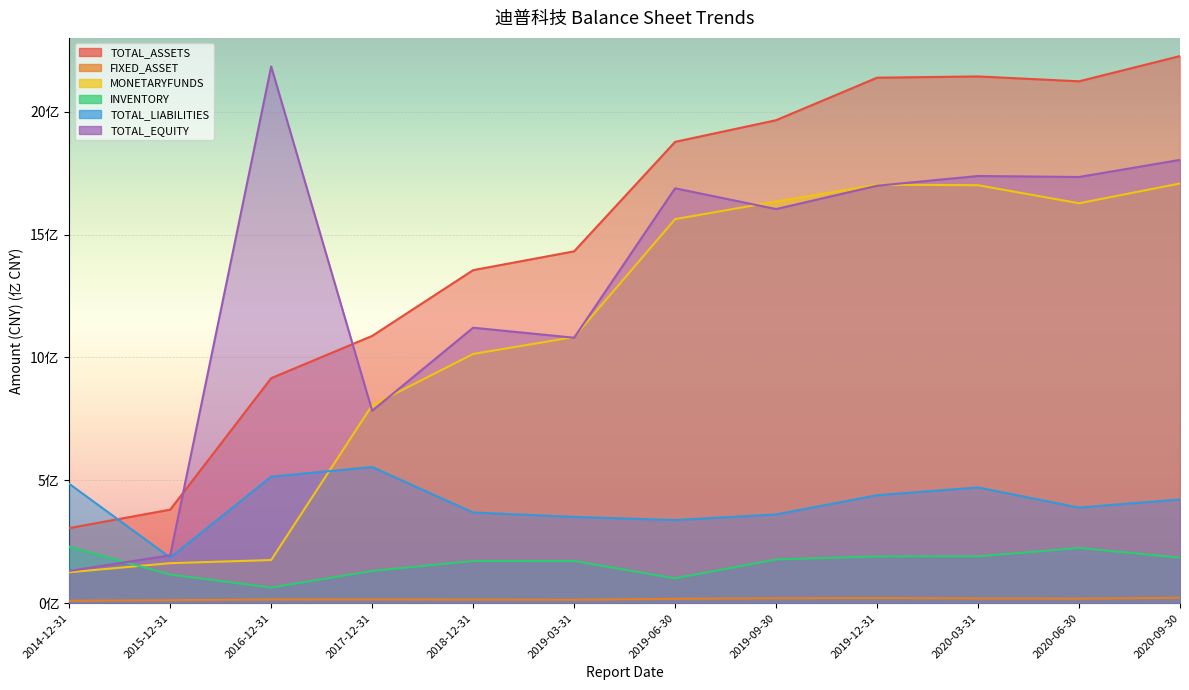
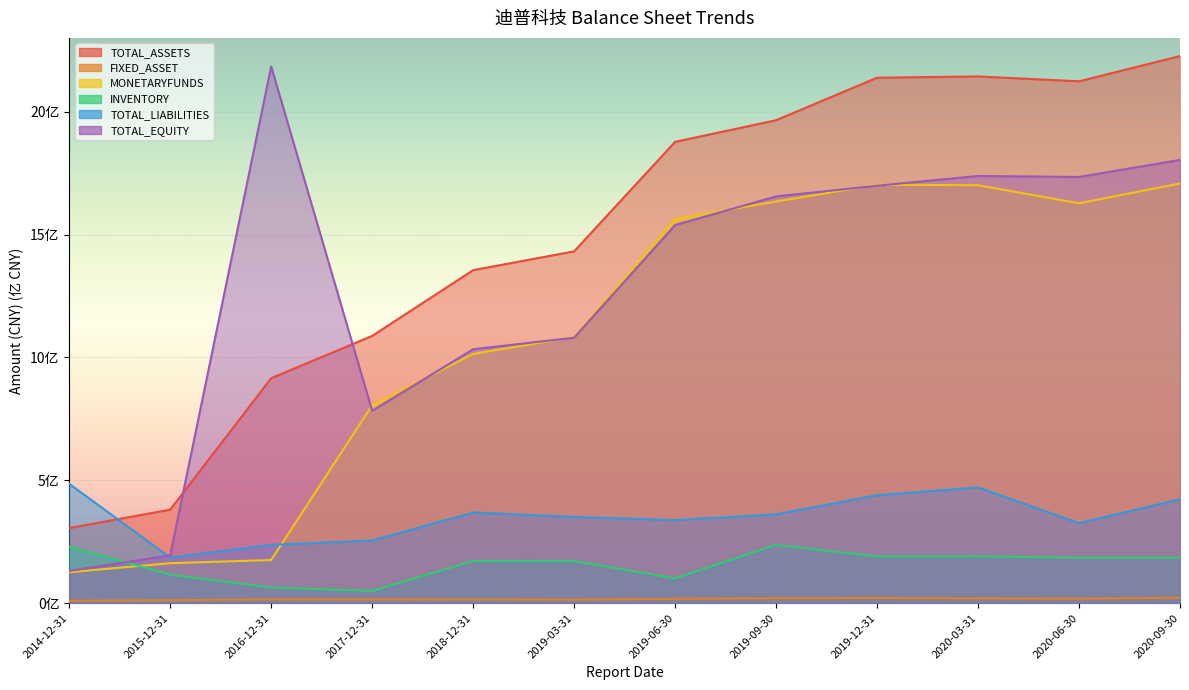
  {
    "INVENTORY": {
      "2014-12-31": "2.3亿",
      "2015-12-31": "1.2亿",
      "2016-12-31": "0.6亿",
-     "2017-12-31": "1.3亿",
+     "2017-12-31": "0.5亿",
      "2018-12-31": "1.7亿",
      "2019-03-31": "1.7亿",
      "2019-06-30": "1.0亿",
-     "2019-09-30": "1.8亿",
+     "2019-09-30": "2.4亿",
      "2019-12-31": "1.9亿",
      "2020-03-31": "1.9亿",
-     "2020-06-30": "2.2亿",
+     "2020-06-30": "1.8亿",
      "2020-09-30": "1.9亿"
    },
    "TOTAL_LIABILITIES": {
      "2014-12-31": "4.9亿",
-     "2016-12-31": "5.1亿",
-     "2017-12-31": "5.5亿",
+     "2016-12-31": "2.4亿",
+     "2017-12-31": "2.6亿",
      "2018-12-31": "3.7亿",
      "2019-03-31": "3.5亿",
      "2019-06-30": "3.4亿",
      "2019-09-30": "3.6亿",
      "2019-12-31": "4.4亿",
      "2020-03-31": "4.7亿",
-     "2020-06-30": "3.9亿",
+     "2020-06-30": "3.3亿",
      "2020-09-30": "4.2亿"
    },
    "TOTAL_EQUITY": {
      "2016-12-31": "21.8亿",
      "2017-12-31": "7.8亿",
-     "2018-12-31": "11.2亿",
-     "2019-06-30": "16.9亿",
-     "2019-09-30": "16.0亿",
+     "2018-12-31": "10.3亿",
+     "2019-06-30": "15.4亿",
+     "2019-09-30": "16.5亿",
      "2020-03-31": "17.4亿",
      "2020-06-30": "17.3亿",
      "2020-09-30": "18.0亿"
    }
  }
